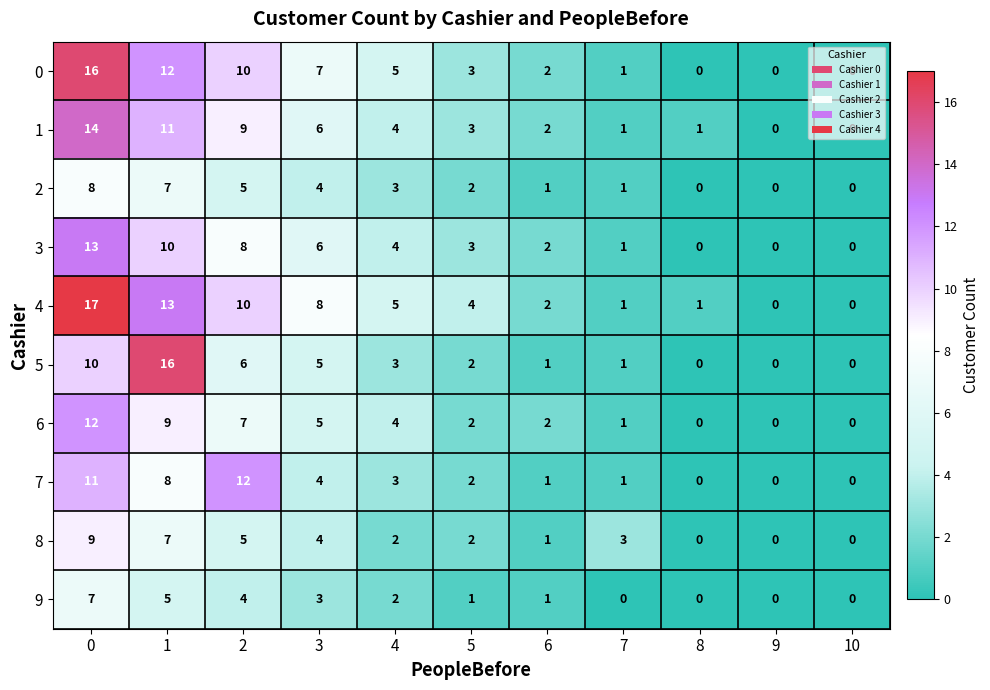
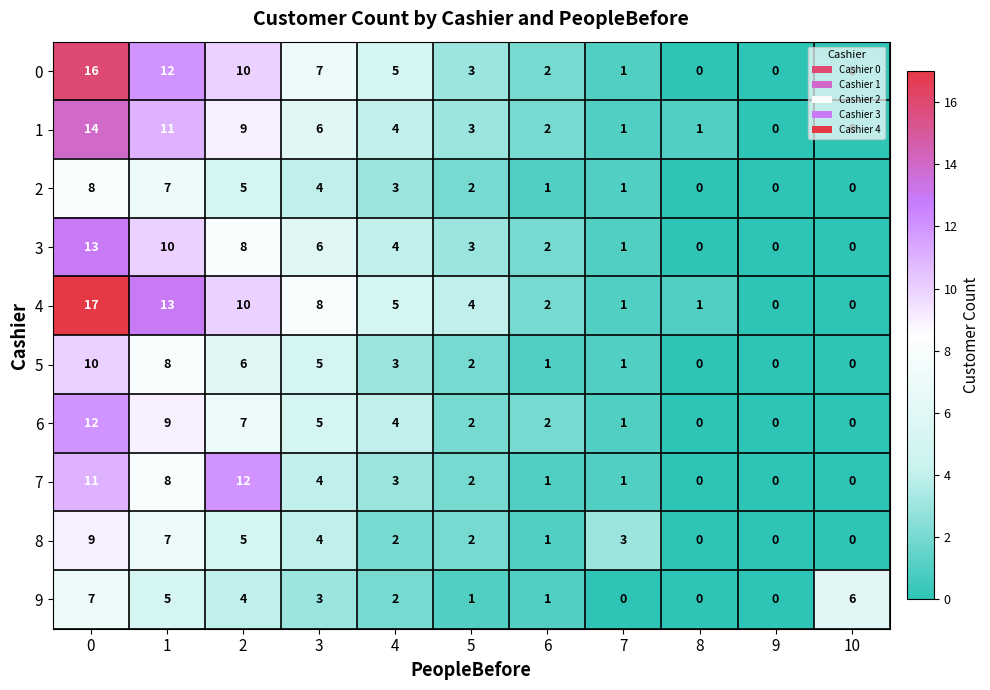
  {
    "0": {
      "0": 16,
      "1": 12,
      "2": 10,
      "3": 7,
      "4": 5,
      "5": 3,
      "6": 2,
      "7": 1,
      "8": 0,
      "9": 0
    },
    "1": {
      "0": 14,
      "1": 11,
      "2": 9,
      "3": 6,
      "4": 4,
      "5": 3,
      "6": 2,
      "7": 1,
      "8": 1,
      "9": 0
    },
    "2": {
      "0": 8,
      "1": 7,
      "2": 5,
      "3": 4,
      "4": 3,
      "5": 2,
      "6": 1,
      "7": 1,
      "8": 0,
      "9": 0,
      "10": 0
    },
    "3": {
      "0": 13,
      "1": 10,
      "2": 8,
      "3": 6,
      "4": 4,
      "5": 3,
      "6": 2,
      "7": 1,
      "8": 0,
      "9": 0,
      "10": 0
    },
    "4": {
      "0": 17,
      "1": 13,
      "2": 10,
      "3": 8,
      "4": 5,
      "5": 4,
      "6": 2,
      "7": 1,
      "8": 1,
      "9": 0,
      "10": 0
    },
    "5": {
      "0": 10,
-     "1": 16,
+     "1": 8,
      "2": 6,
      "3": 5,
      "4": 3,
      "5": 2,
      "6": 1,
      "7": 1,
      "8": 0,
      "9": 0,
      "10": 0
    },
    "6": {
      "0": 12,
      "1": 9,
      "2": 7,
      "3": 5,
      "4": 4,
      "5": 2,
      "6": 2,
      "7": 1,
      "8": 0,
      "9": 0,
      "10": 0
    },
    "7": {
      "0": 11,
      "1": 8,
      "2": 12,
      "3": 4,
      "4": 3,
      "5": 2,
      "6": 1,
      "7": 1,
      "8": 0,
      "9": 0,
      "10": 0
    },
    "8": {
      "0": 9,
      "1": 7,
      "2": 5,
      "3": 4,
      "4": 2,
      "5": 2,
      "6": 1,
      "7": 3,
      "8": 0,
      "9": 0,
      "10": 0
    },
    "9": {
      "0": 7,
      "1": 5,
      "2": 4,
      "3": 3,
      "4": 2,
      "5": 1,
      "6": 1,
      "7": 0,
      "8": 0,
      "9": 0,
-     "10": 0
+     "10": 6
    }
  }
